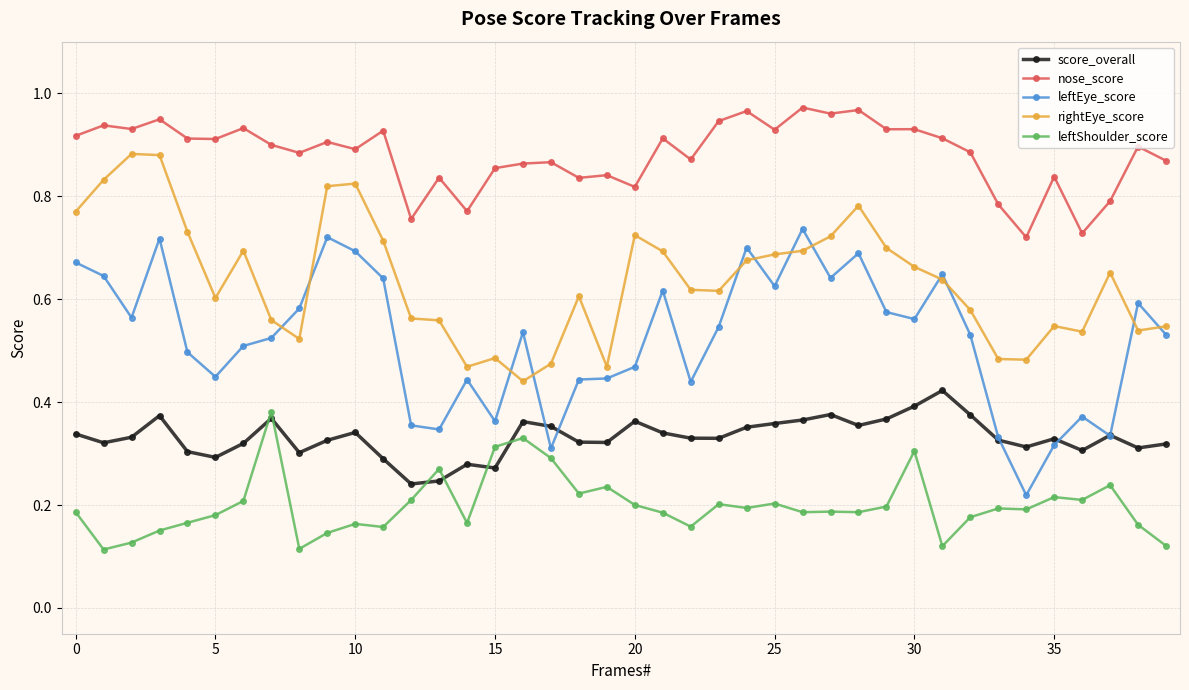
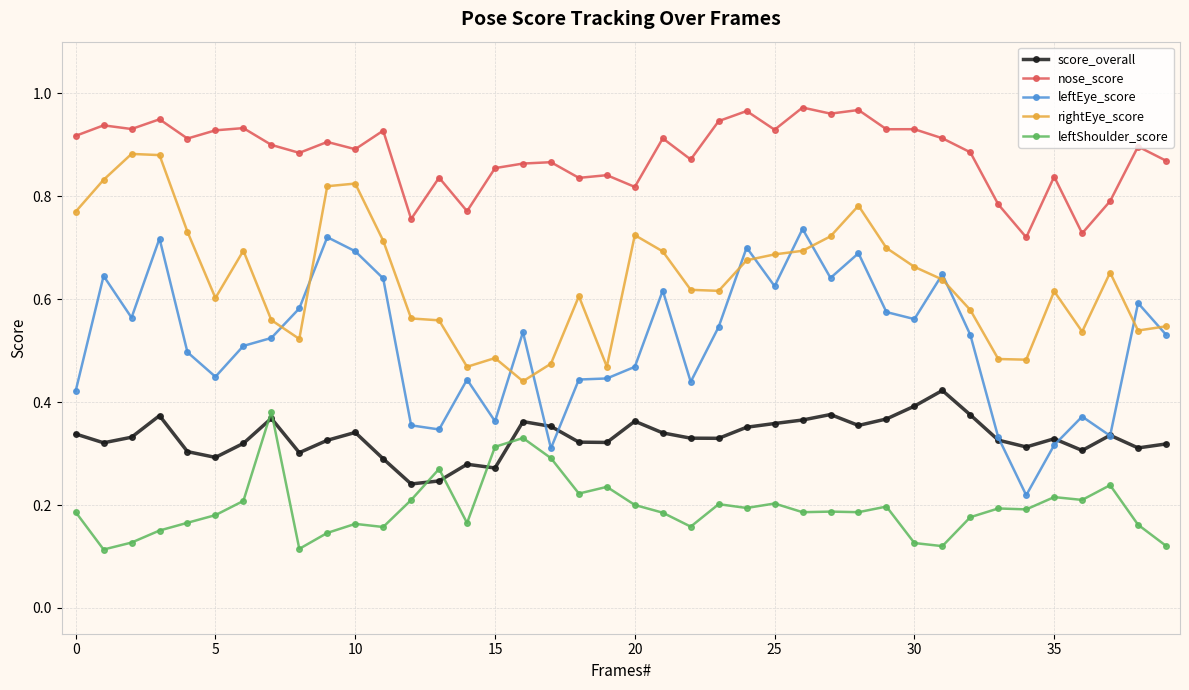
  {
    "score_overall": {
      "0": 0.34,
      "5": 0.29,
      "10": 0.34,
      "15": 0.27,
      "20": 0.36,
      "25": 0.36,
      "30": 0.39,
      "35": 0.33
    },
    "nose_score": {
      "0": 0.92,
-     "5": 0.91,
+     "5": 0.93,
      "10": 0.89,
      "15": 0.85,
      "20": 0.82,
      "25": 0.93,
      "30": 0.93,
      "35": 0.84
    },
    "leftEye_score": {
-     "0": 0.67,
+     "0": 0.42,
      "5": 0.45,
      "10": 0.69,
      "15": 0.36,
      "20": 0.47,
      "25": 0.63,
      "30": 0.56,
      "35": 0.32
    },
    "rightEye_score": {
      "0": 0.77,
      "5": 0.60,
      "10": 0.82,
      "15": 0.49,
      "20": 0.72,
      "25": 0.69,
      "30": 0.66,
-     "35": 0.55
+     "35": 0.62
    },
    "leftShoulder_score": {
      "0": 0.19,
      "5": 0.18,
      "10": 0.16,
      "15": 0.31,
      "20": 0.20,
      "25": 0.20,
-     "30": 0.30,
+     "30": 0.13,
      "35": 0.22
    }
  }
